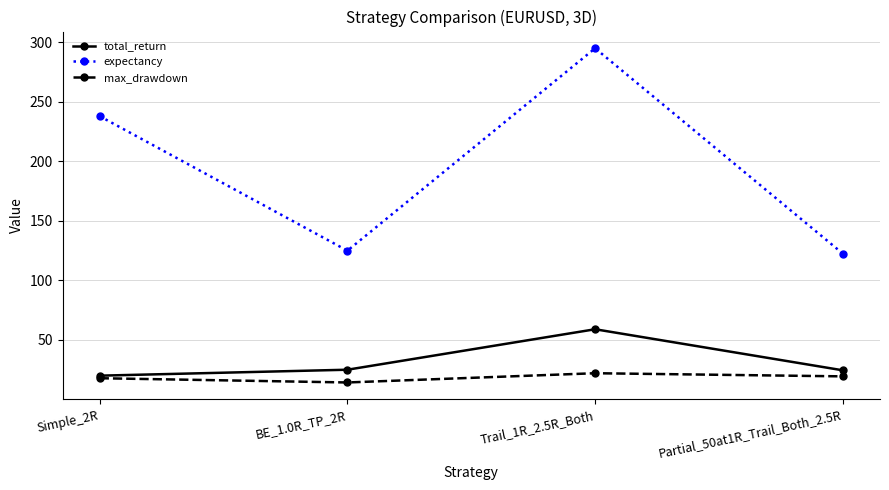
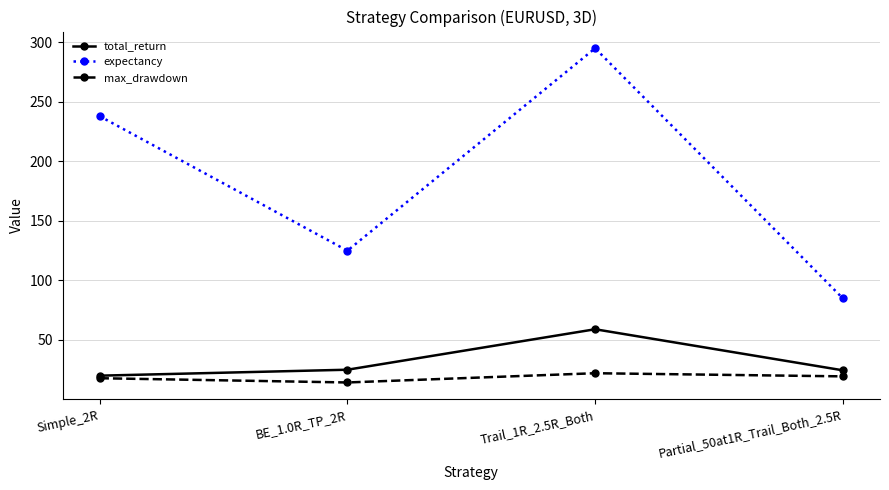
  {
    "expectancy": {
      "Simple_2R": 238,
      "BE_1.0R_TP_2R": 125,
      "Trail_1R_2.5R_Both": 295,
-     "Partial_50at1R_Trail_Both_2.5R": 123
+     "Partial_50at1R_Trail_Both_2.5R": 85
    }
  }
